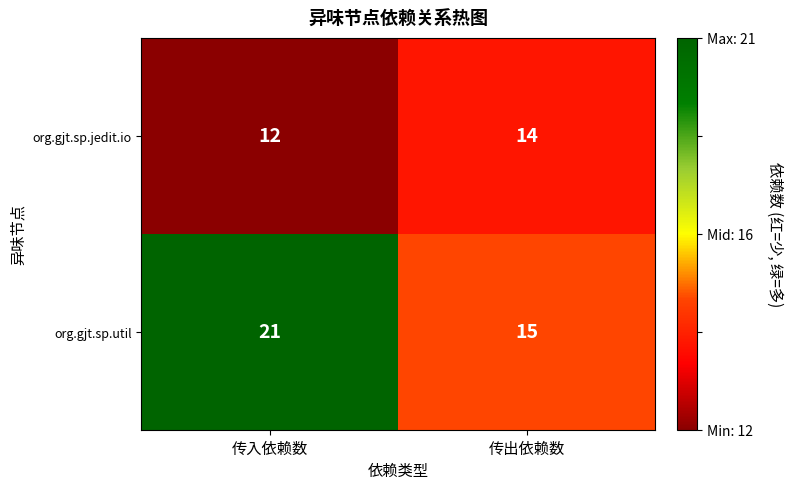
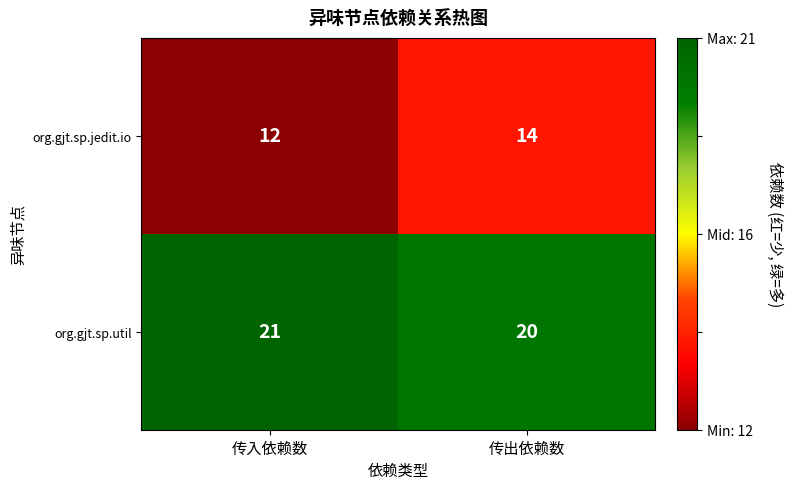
  {
    "org.gjt.sp.jedit.io": {
      "传入依赖数": 12,
      "传出依赖数": 14
    },
    "org.gjt.sp.util": {
      "传入依赖数": 21,
-     "传出依赖数": 15
+     "传出依赖数": 20
    }
  }
